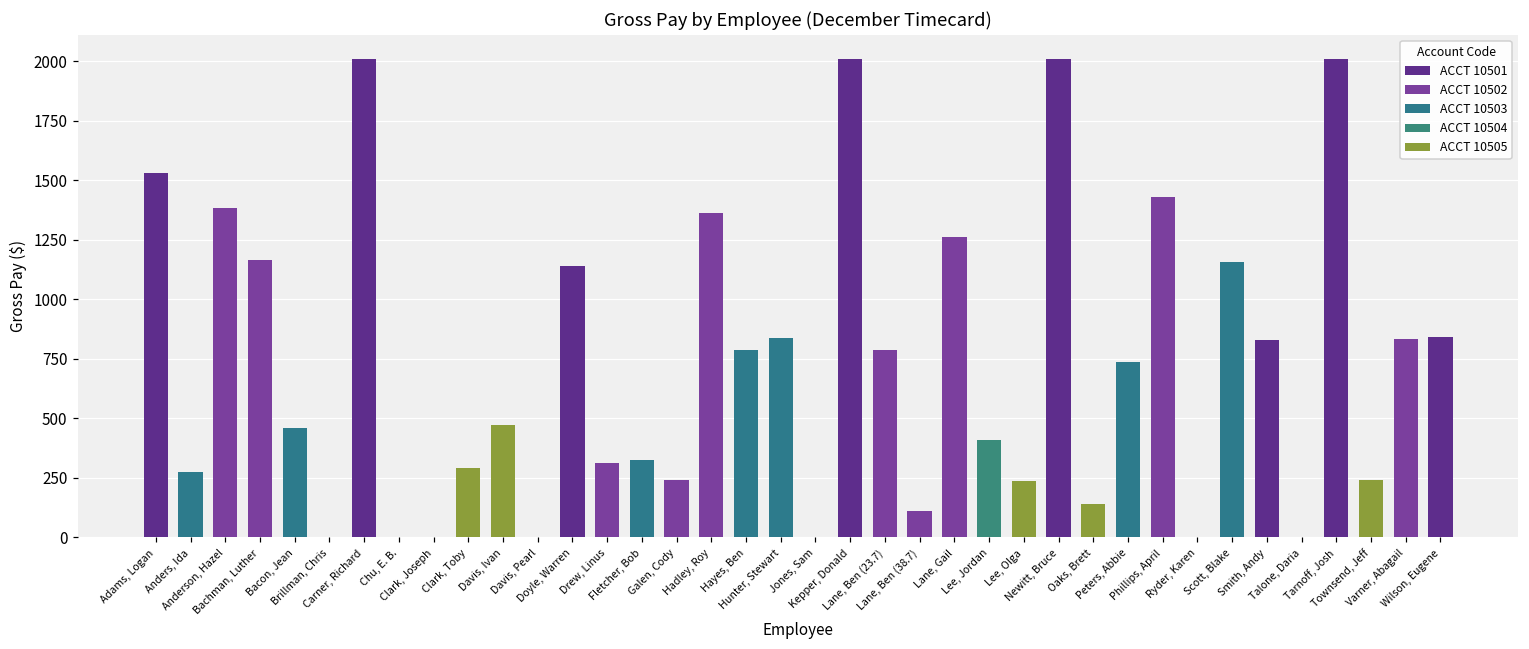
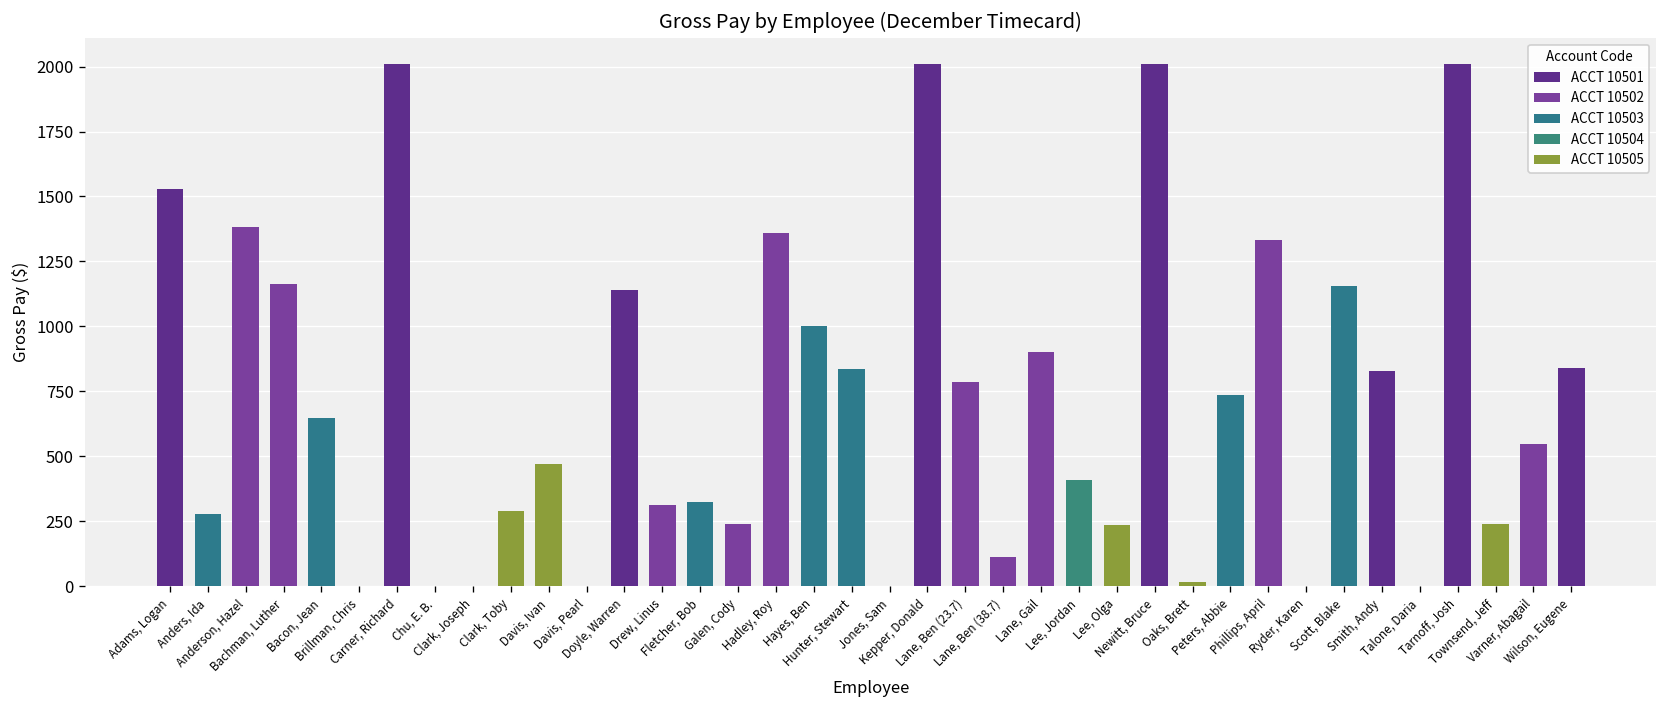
  {
    "Adams, Logan": 1530,
    "Anders, Ida": 280,
    "Anderson, Hazel": 1380,
    "Bachman, Luther": 1160,
-   "Bacon, Jean": 460,
+   "Bacon, Jean": 650,
    "Brillman, Chris": 0,
    "Carner, Richard": 2010,
    "Chu, E. B.": 0,
    "Clark, Joseph": 0,
    "Clark, Toby": 290,
    "Davis, Ivan": 470,
    "Davis, Pearl": 0,
    "Doyle, Warren": 1140,
    "Drew, Linus": 310,
    "Fletcher, Bob": 320,
    "Galen, Cody": 240,
    "Hadley, Roy": 1360,
-   "Hayes, Ben": 780,
+   "Hayes, Ben": 1000,
    "Hunter, Stewart": 840,
    "Jones, Sam": 0,
    "Kepper, Donald": 2010,
    "Lane, Ben (23.7)": 780,
    "Lane, Ben (38.7)": 110,
-   "Lane, Gail": 1260,
+   "Lane, Gail": 900,
    "Lee, Jordan": 410,
    "Lee, Olga": 240,
    "Newitt, Bruce": 2010,
-   "Oaks, Brett": 140,
+   "Oaks, Brett": 20,
    "Peters, Abbie": 740,
-   "Phillips, April": 1430,
+   "Phillips, April": 1330,
    "Ryder, Karen": 0,
    "Scott, Blake": 1150,
    "Smith, Andy": 830,
    "Talone, Daria": 0,
    "Tarnoff, Josh": 2010,
    "Townsend, Jeff": 240,
-   "Varner, Abagail": 830,
+   "Varner, Abagail": 550,
    "Wilson, Eugene": 840
  }
